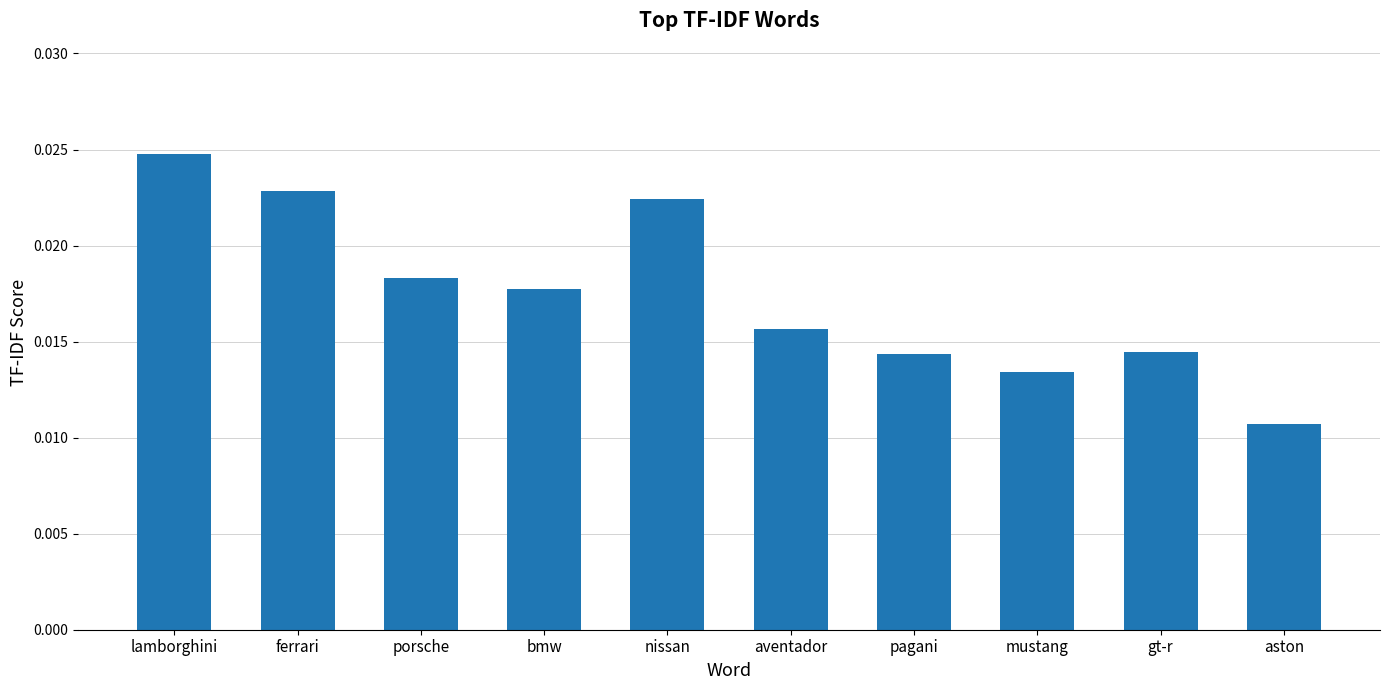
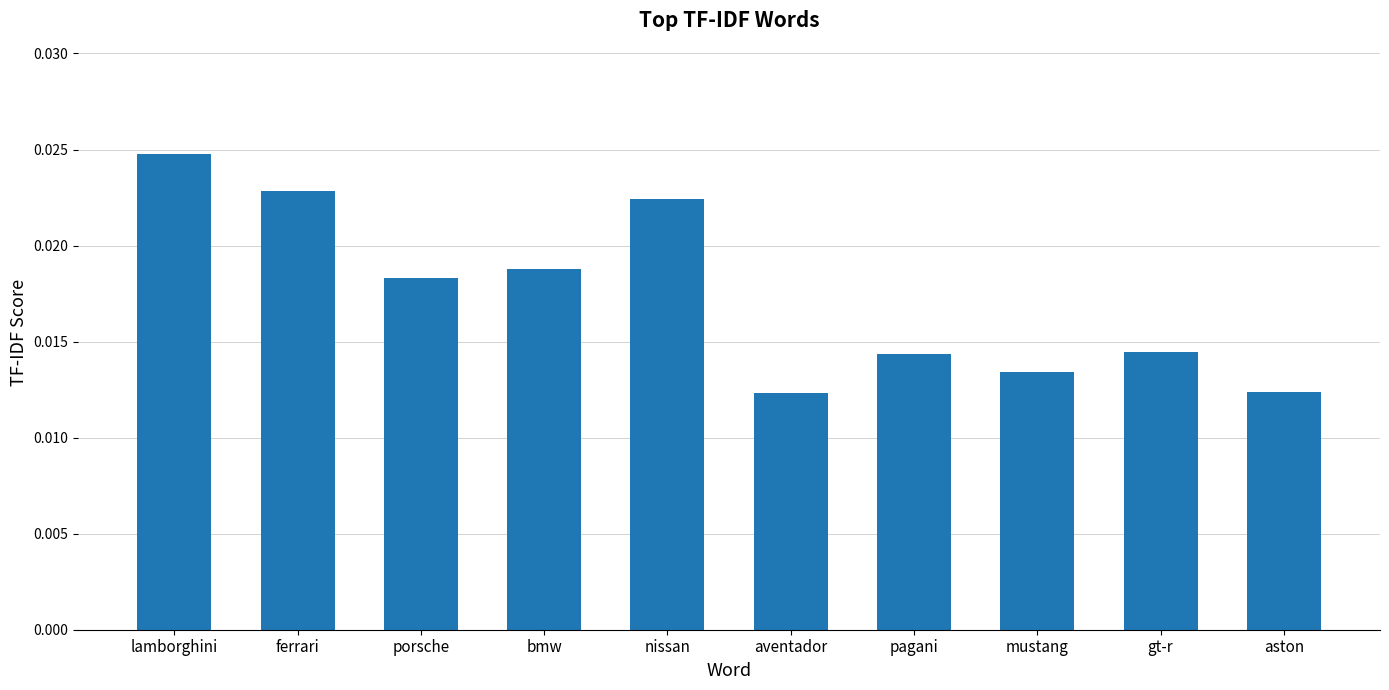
  {
    "lamborghini": 0.0248,
    "ferrari": 0.0228,
    "porsche": 0.0183,
-   "bmw": 0.0177,
+   "bmw": 0.0188,
    "nissan": 0.0224,
-   "aventador": 0.0157,
+   "aventador": 0.0123,
    "pagani": 0.0144,
    "mustang": 0.0134,
    "gt-r": 0.0145,
-   "aston": 0.0107
+   "aston": 0.0124
  }
